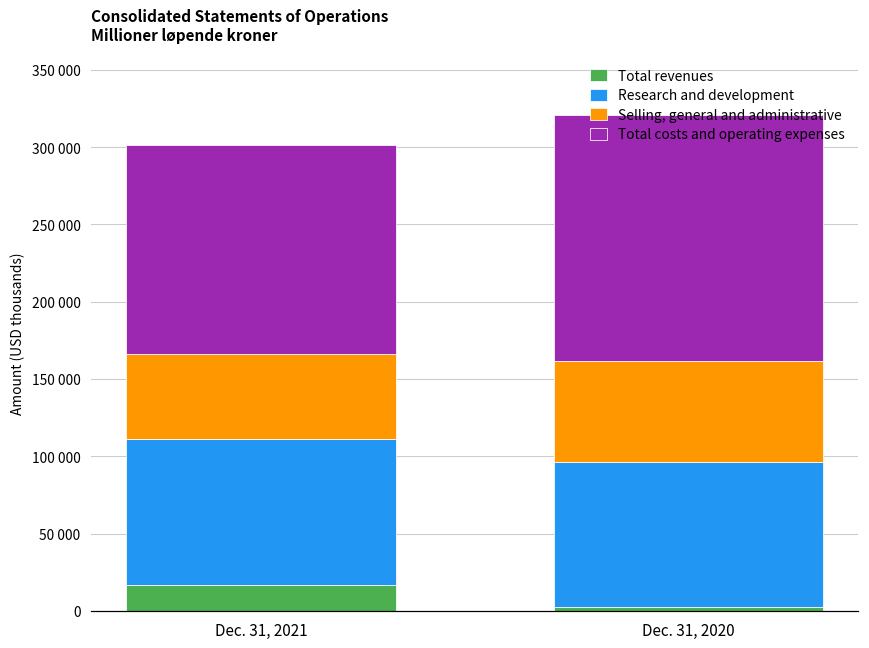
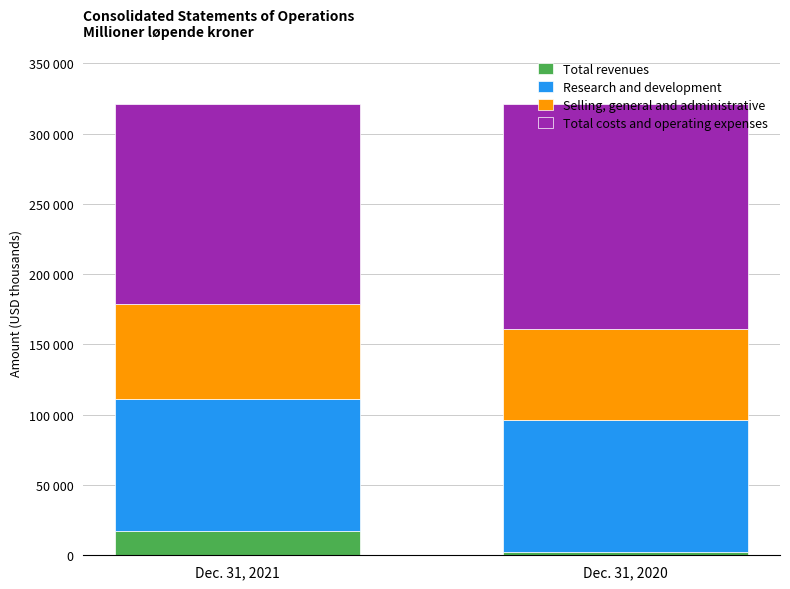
  {
    "Total revenues": {
      "Dec. 31, 2021": 17000,
      "Dec. 31, 2020": 3000
    },
    "Research and development": {
      "Dec. 31, 2021": 94000,
      "Dec. 31, 2020": 94000
    },
    "Selling, general and administrative": {
-     "Dec. 31, 2021": 55000,
+     "Dec. 31, 2021": 67000,
      "Dec. 31, 2020": 65000
    },
    "Total costs and operating expenses": {
-     "Dec. 31, 2021": 135000,
+     "Dec. 31, 2021": 142000,
      "Dec. 31, 2020": 160000
    }
  }
